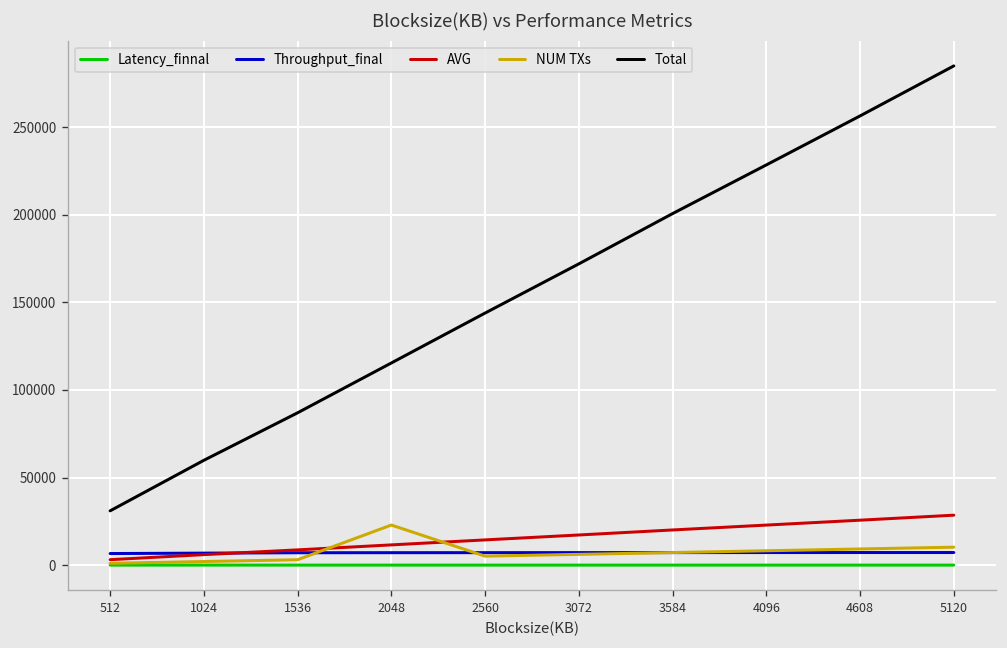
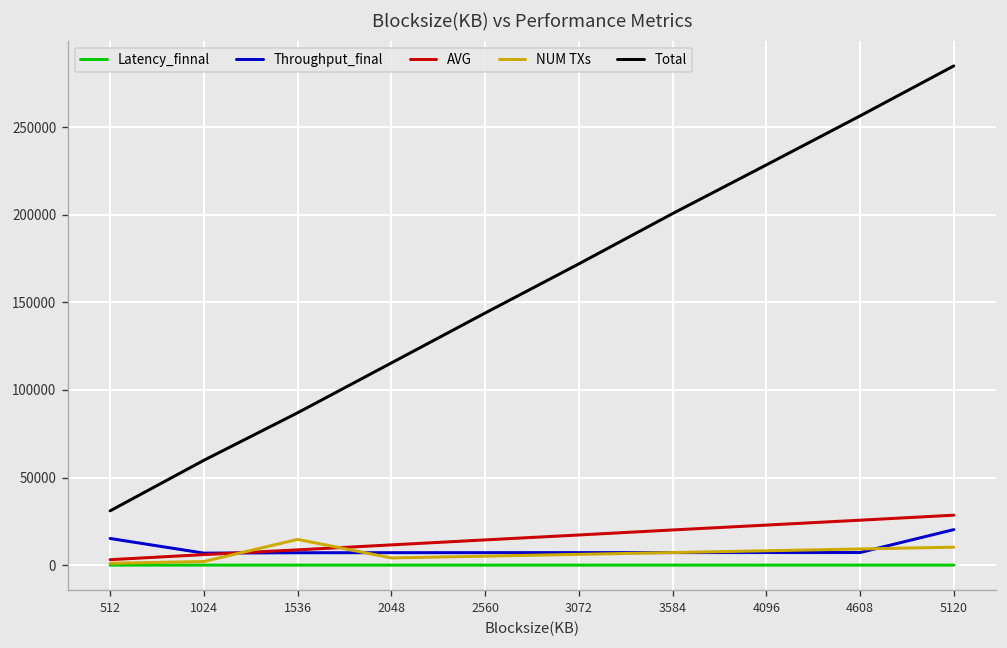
  {
    "Latency_finnal": {
      "1024": 0,
      "1536": 0,
      "2048": 0,
      "2560": 0,
      "3072": 0,
      "3584": 0,
      "4096": 0,
      "4608": 0,
      "5120": 0
    },
    "Throughput_final": {
-     "512": 7000,
+     "512": 15000,
      "2048": 7000,
      "2560": 7000,
      "4608": 7000,
-     "5120": 7000
+     "5120": 20000
    },
    "AVG": {
      "512": 3000,
      "2048": 12000,
      "2560": 14000,
      "3072": 17000,
      "3584": 20000,
      "4096": 23000,
      "4608": 26000,
      "5120": 29000
    },
    "NUM TXs": {
      "1024": 2000,
-     "1536": 3000,
-     "2048": 23000,
+     "1536": 15000,
+     "2048": 4000,
      "2560": 5000,
      "4608": 9000,
      "5120": 10000
    },
    "Total": {
      "512": 31000,
      "1024": 60000,
      "1536": 87000,
      "2048": 115000,
      "2560": 144000,
      "3072": 172000,
      "3584": 201000,
      "4096": 229000,
      "4608": 257000,
      "5120": 285000
    }
  }
